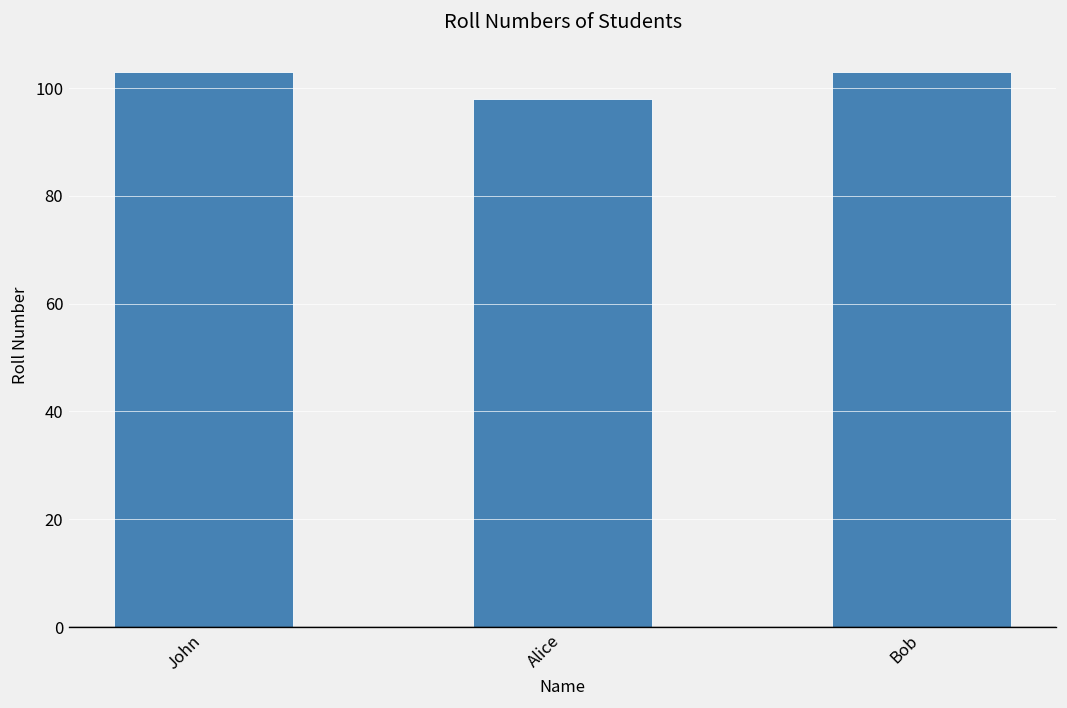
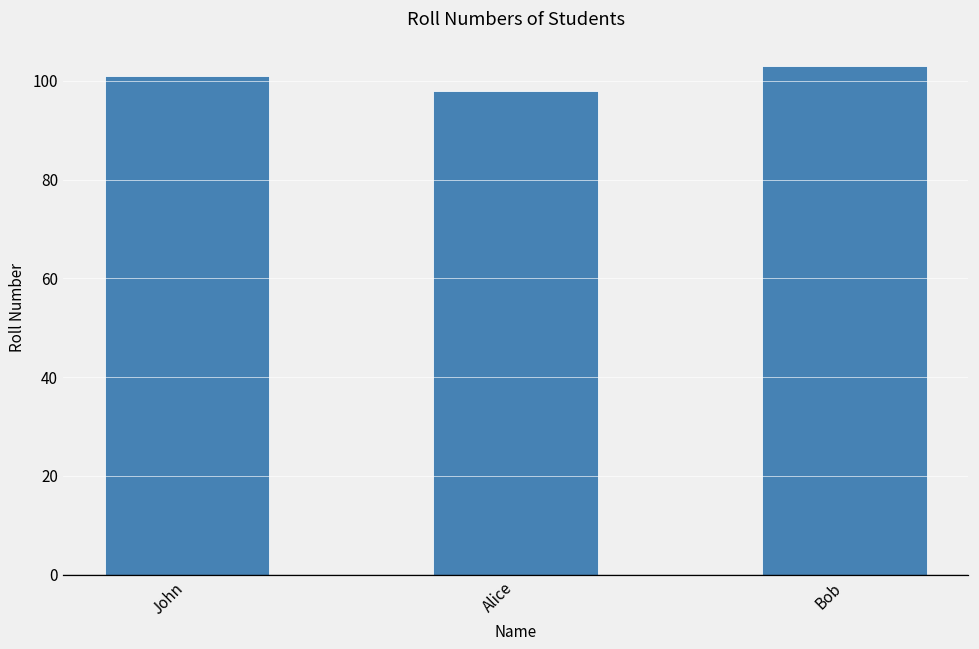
  {
-   "John": 103,
+   "John": 101,
    "Alice": 98,
    "Bob": 103
  }
